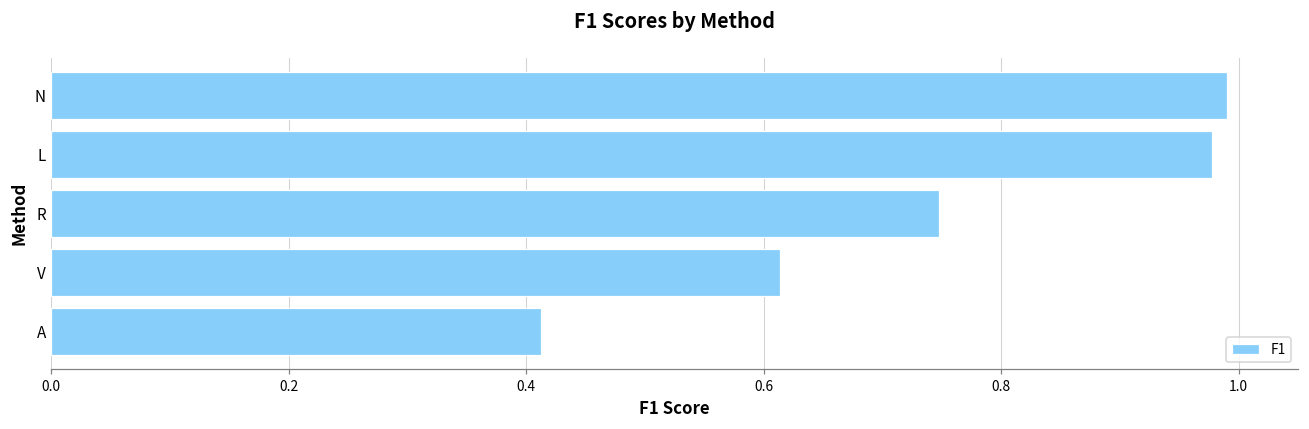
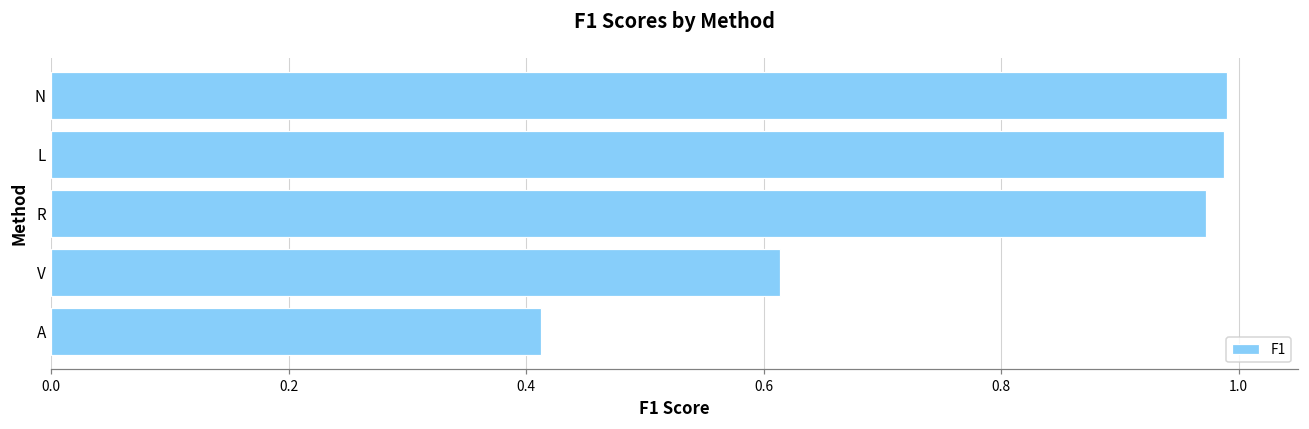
  {
    "N": 0.990,
-   "L": 0.978,
-   "R": 0.748,
+   "L": 0.988,
+   "R": 0.973,
    "V": 0.614,
    "A": 0.413
  }
